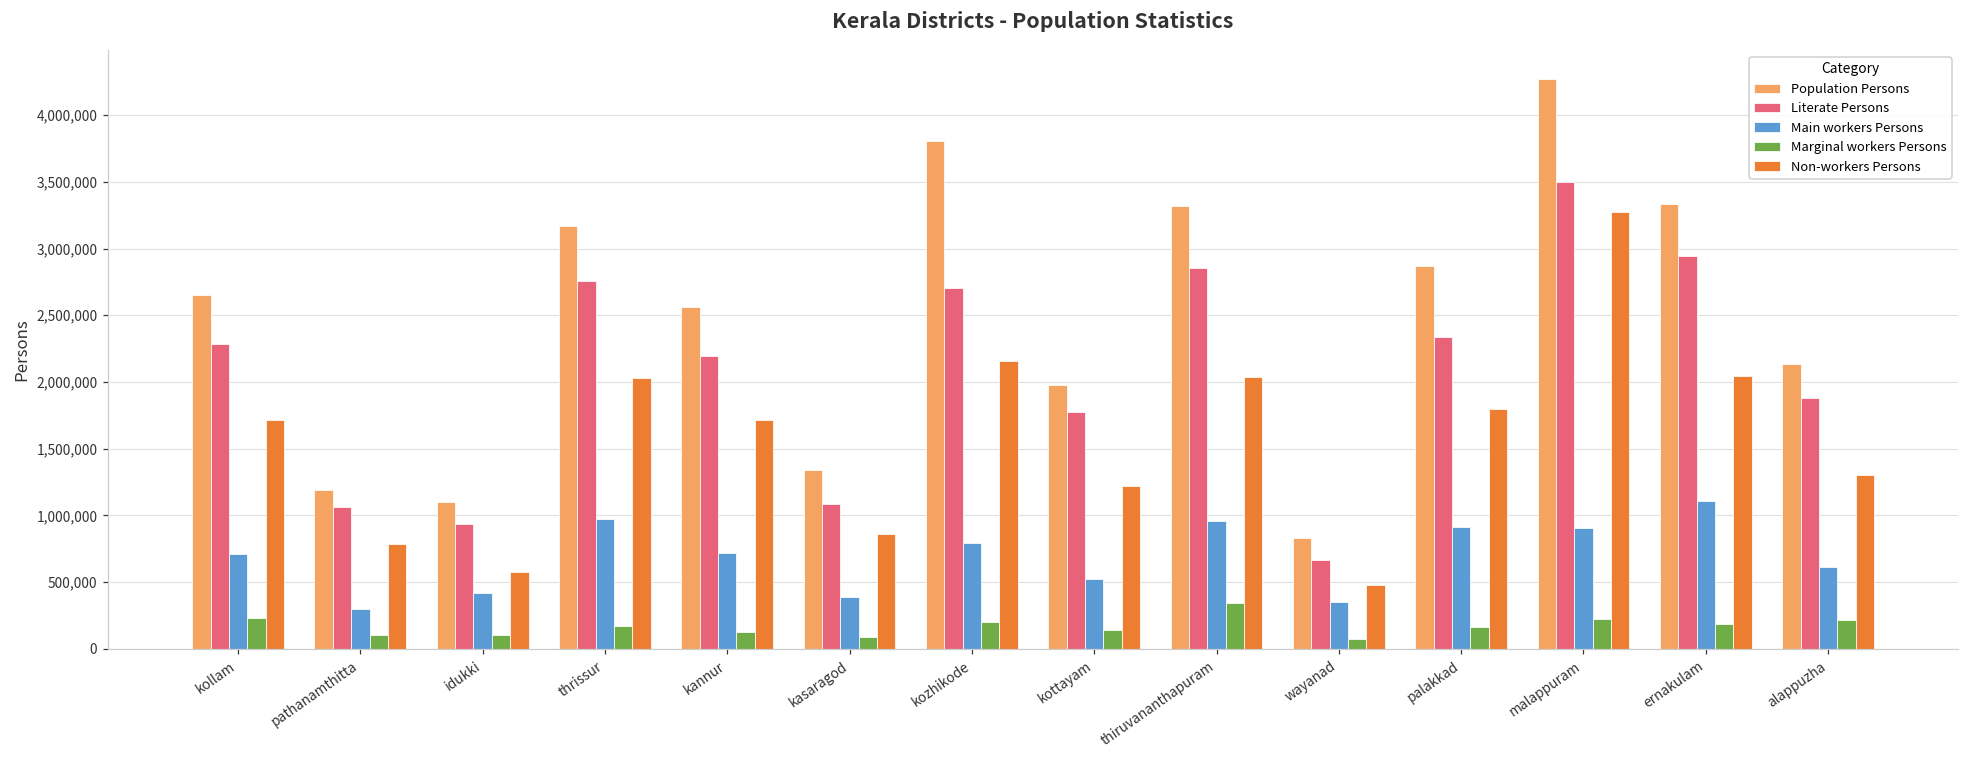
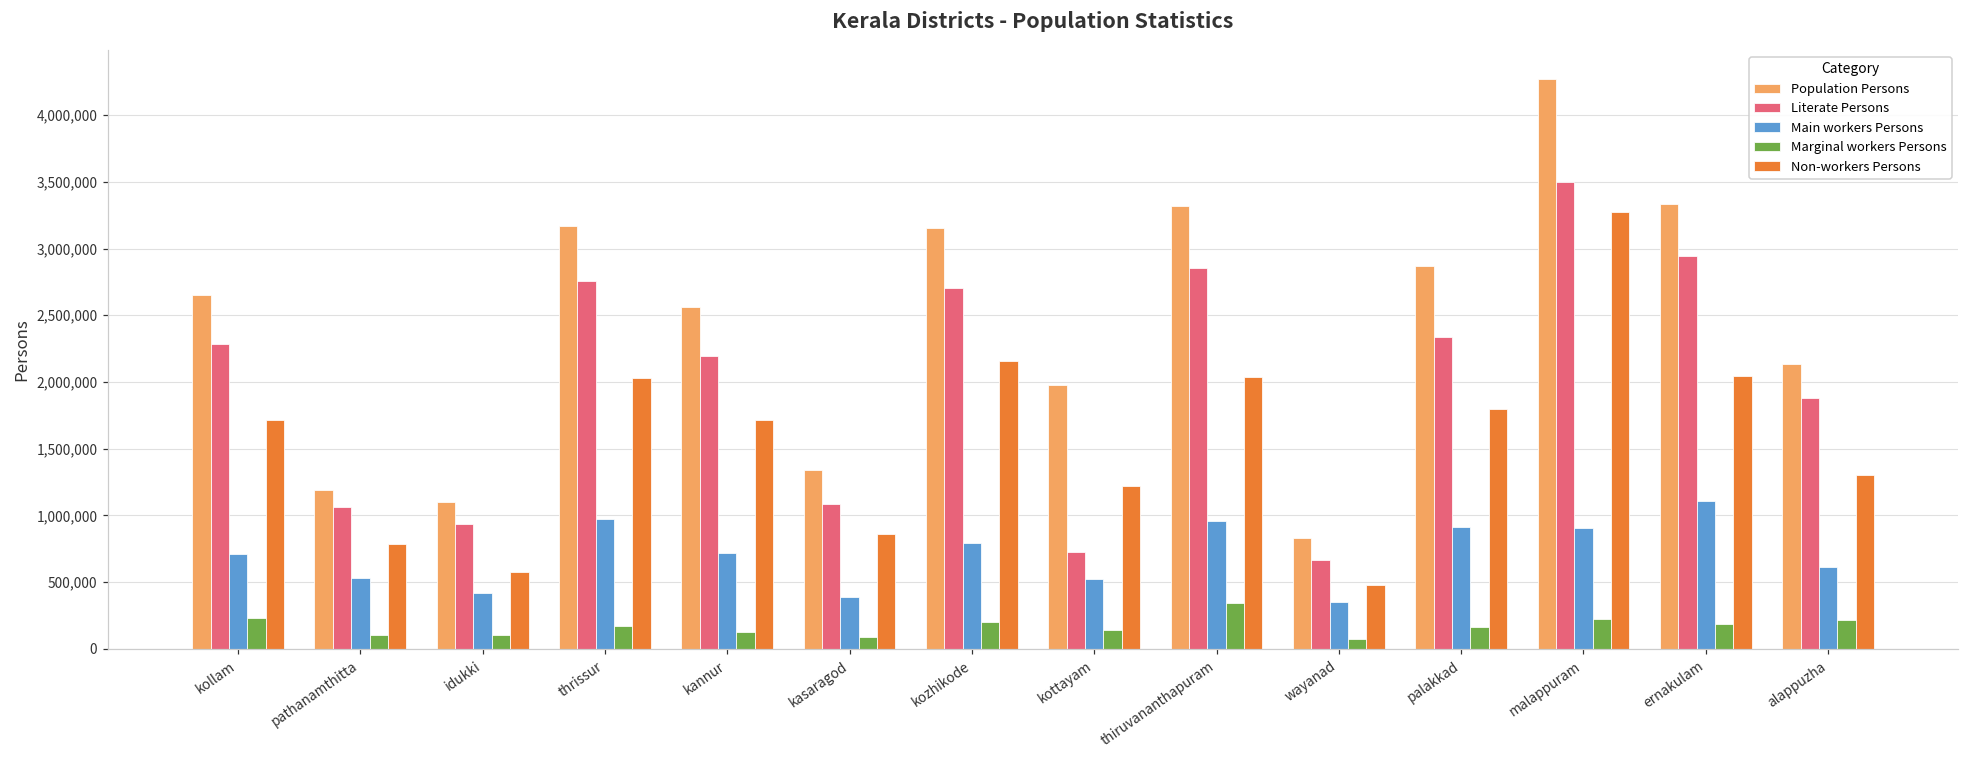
  {
    "Population Persons": {
      "kollam": "2,650,000",
      "pathanamthitta": "1,190,000",
      "idukki": "1,100,000",
      "thrissur": "3,170,000",
      "kannur": "2,560,000",
      "kasaragod": "1,340,000",
-     "kozhikode": "3,810,000",
+     "kozhikode": "3,150,000",
      "kottayam": "1,980,000",
      "thiruvananthapuram": "3,320,000",
      "wayanad": "830,000",
      "palakkad": "2,870,000",
      "malappuram": "4,270,000",
      "ernakulam": "3,340,000",
      "alappuzha": "2,130,000"
    },
    "Literate Persons": {
      "kollam": "2,290,000",
      "pathanamthitta": "1,070,000",
      "idukki": "940,000",
      "thrissur": "2,760,000",
      "kannur": "2,190,000",
      "kasaragod": "1,090,000",
      "kozhikode": "2,710,000",
-     "kottayam": "1,780,000",
+     "kottayam": "720,000",
      "thiruvananthapuram": "2,860,000",
      "wayanad": "670,000",
      "palakkad": "2,340,000",
      "malappuram": "3,500,000",
      "ernakulam": "2,940,000",
      "alappuzha": "1,880,000"
    },
    "Main workers Persons": {
      "kollam": "710,000",
-     "pathanamthitta": "300,000",
+     "pathanamthitta": "530,000",
      "idukki": "420,000",
      "thrissur": "970,000",
      "kannur": "720,000",
      "kasaragod": "390,000",
      "kozhikode": "800,000",
      "kottayam": "520,000",
      "thiruvananthapuram": "950,000",
      "wayanad": "350,000",
      "palakkad": "910,000",
      "malappuram": "910,000",
      "ernakulam": "1,110,000",
      "alappuzha": "610,000"
    },
    "Marginal workers Persons": {
      "kollam": "230,000",
      "pathanamthitta": "110,000",
      "idukki": "100,000",
      "thrissur": "170,000",
      "kannur": "130,000",
      "kasaragod": "90,000",
      "kozhikode": "200,000",
      "kottayam": "140,000",
      "thiruvananthapuram": "340,000",
      "wayanad": "70,000",
      "palakkad": "160,000",
      "malappuram": "220,000",
      "ernakulam": "180,000",
      "alappuzha": "220,000"
    },
    "Non-workers Persons": {
      "kollam": "1,710,000",
      "pathanamthitta": "790,000",
      "idukki": "580,000",
      "thrissur": "2,030,000",
      "kannur": "1,720,000",
      "kasaragod": "860,000",
      "kozhikode": "2,160,000",
      "kottayam": "1,220,000",
      "thiruvananthapuram": "2,040,000",
      "wayanad": "480,000",
      "palakkad": "1,800,000",
      "malappuram": "3,270,000",
      "ernakulam": "2,050,000",
      "alappuzha": "1,310,000"
    }
  }
